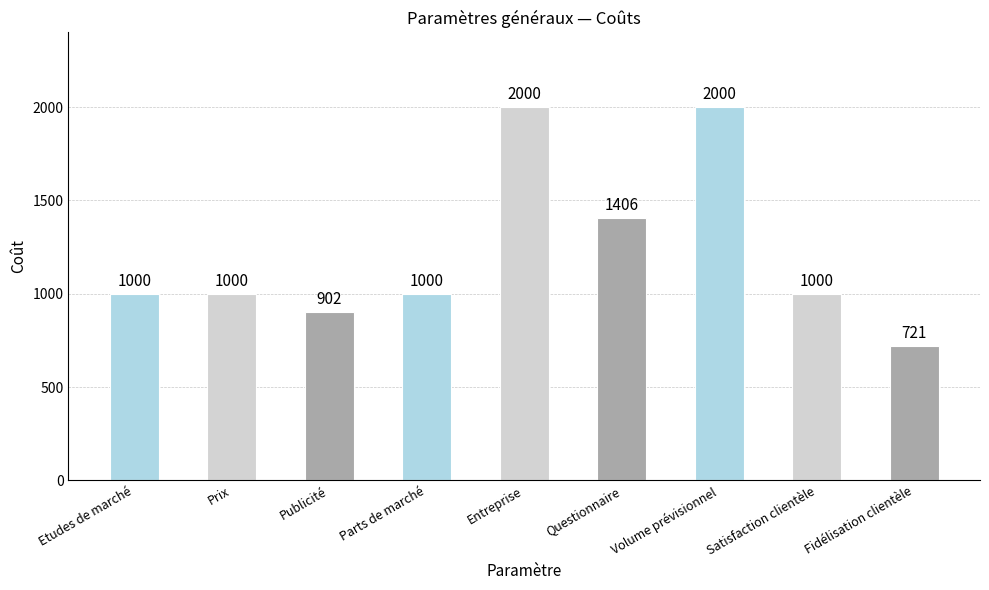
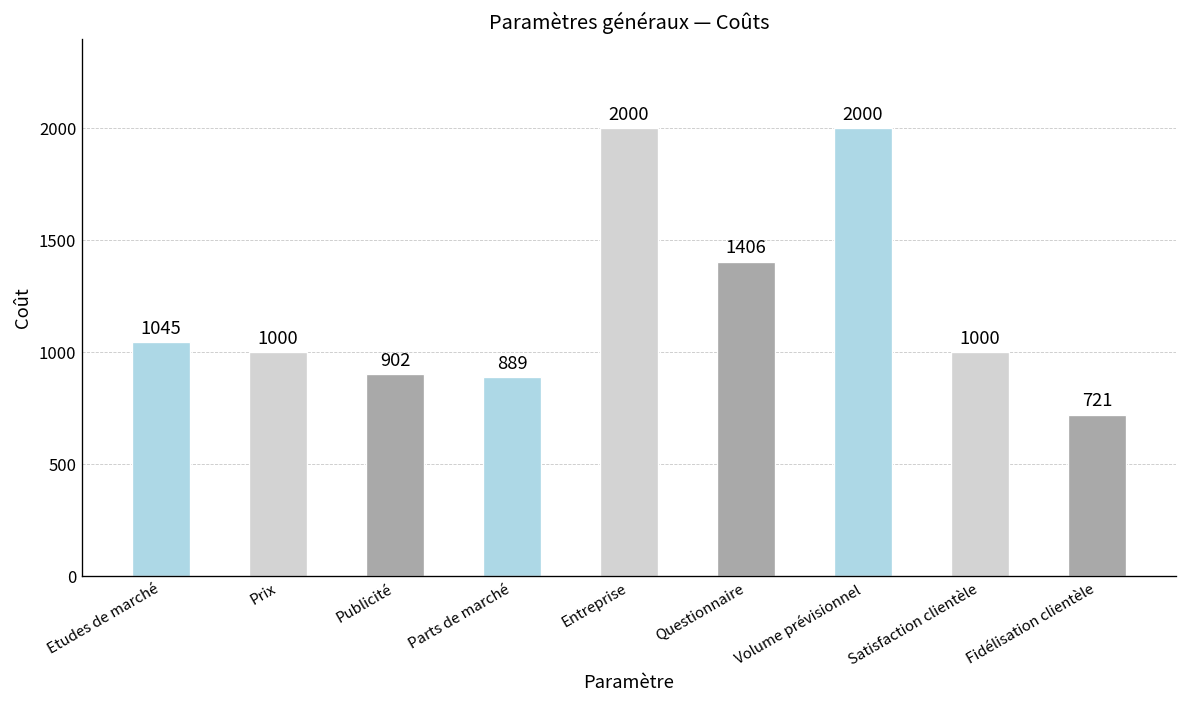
  {
-   "Etudes de marché": 1000,
+   "Etudes de marché": 1045,
    "Prix": 1000,
    "Publicité": 902,
-   "Parts de marché": 1000,
+   "Parts de marché": 889,
    "Entreprise": 2000,
    "Questionnaire": 1406,
    "Volume prévisionnel": 2000,
    "Satisfaction clientèle": 1000,
    "Fidélisation clientèle": 721
  }
